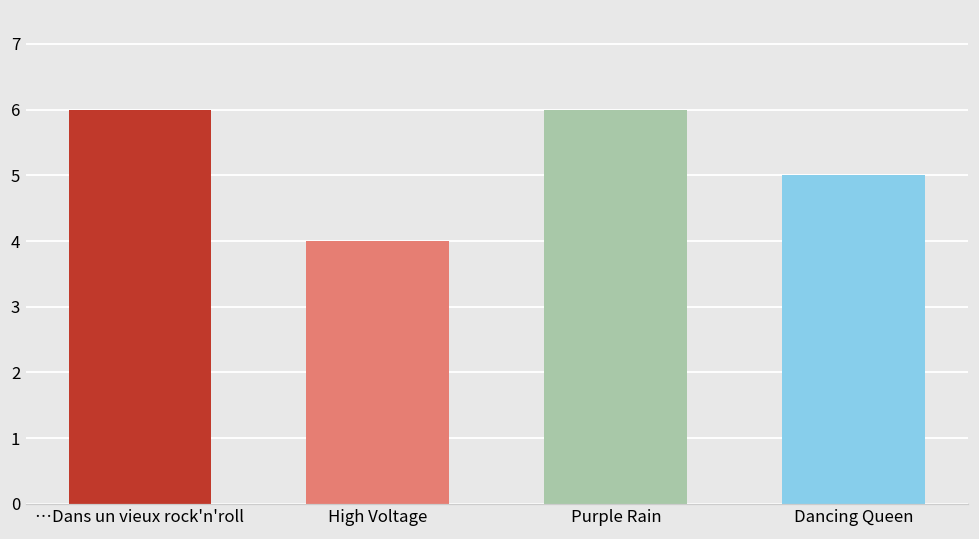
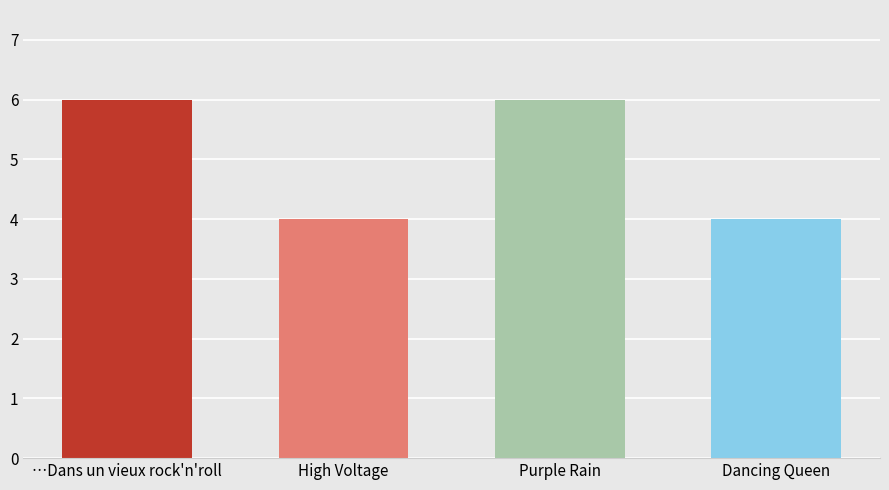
  {
    "…Dans un vieux rock'n'roll": 6,
    "High Voltage": 4,
    "Purple Rain": 6,
-   "Dancing Queen": 5
+   "Dancing Queen": 4
  }
